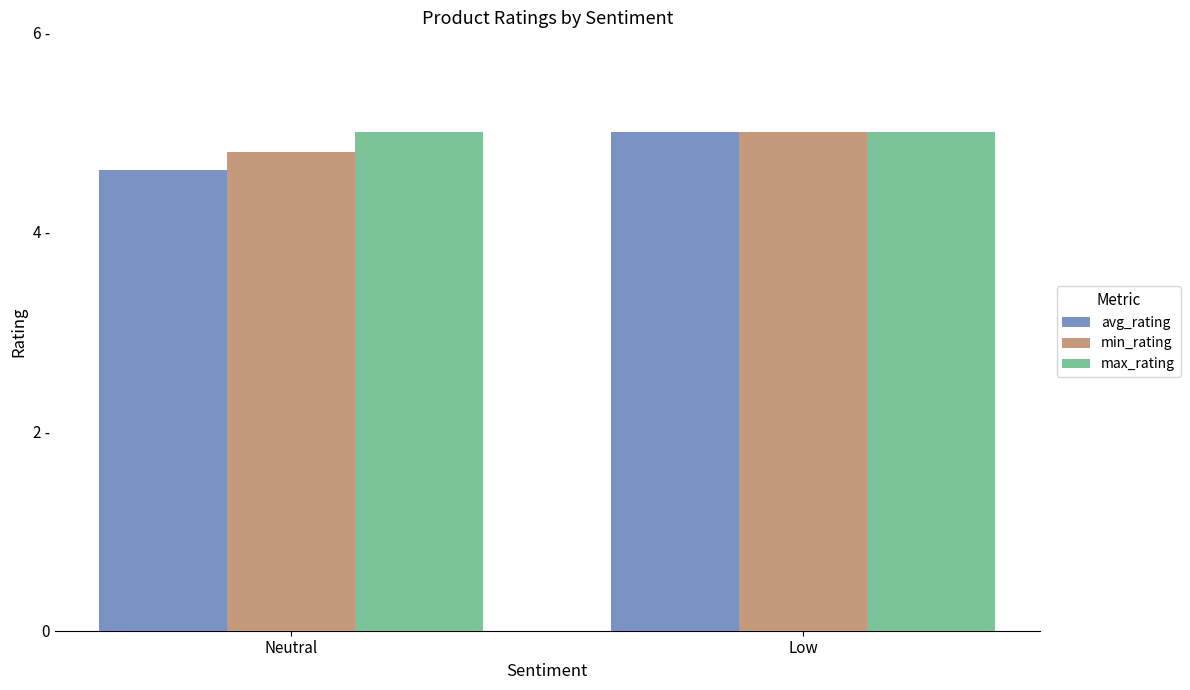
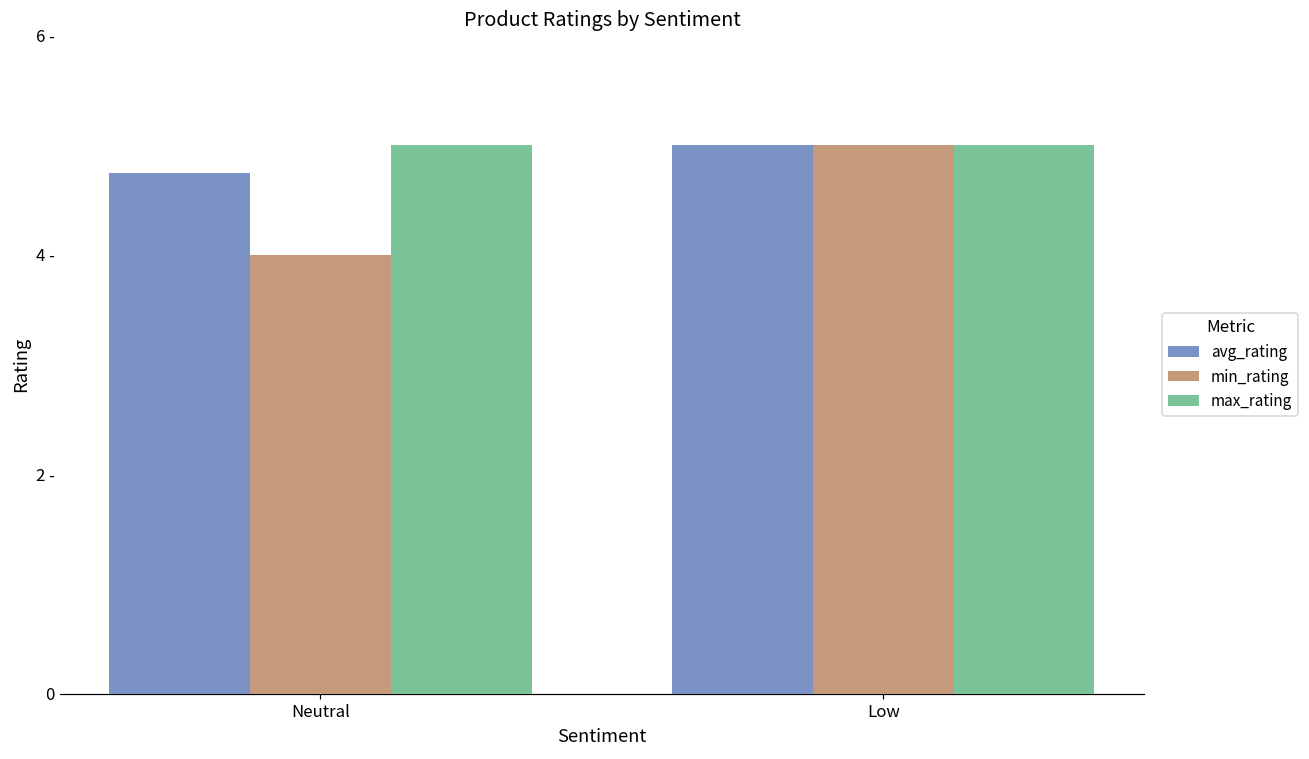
  {
    "avg_rating": {
-     "Neutral": "4.6 -",
+     "Neutral": "4.8 -",
      "Low": "5.0 -"
    },
    "min_rating": {
-     "Neutral": "4.8 -",
+     "Neutral": "4.0 -",
      "Low": "5.0 -"
    },
    "max_rating": {
      "Neutral": "5.0 -",
      "Low": "5.0 -"
    }
  }
